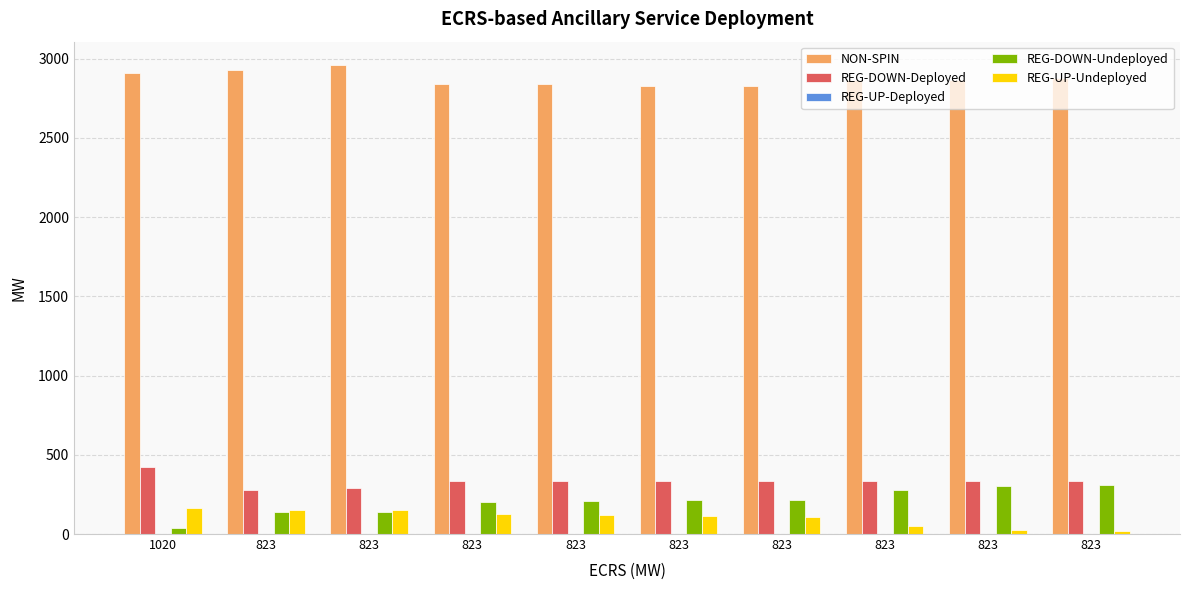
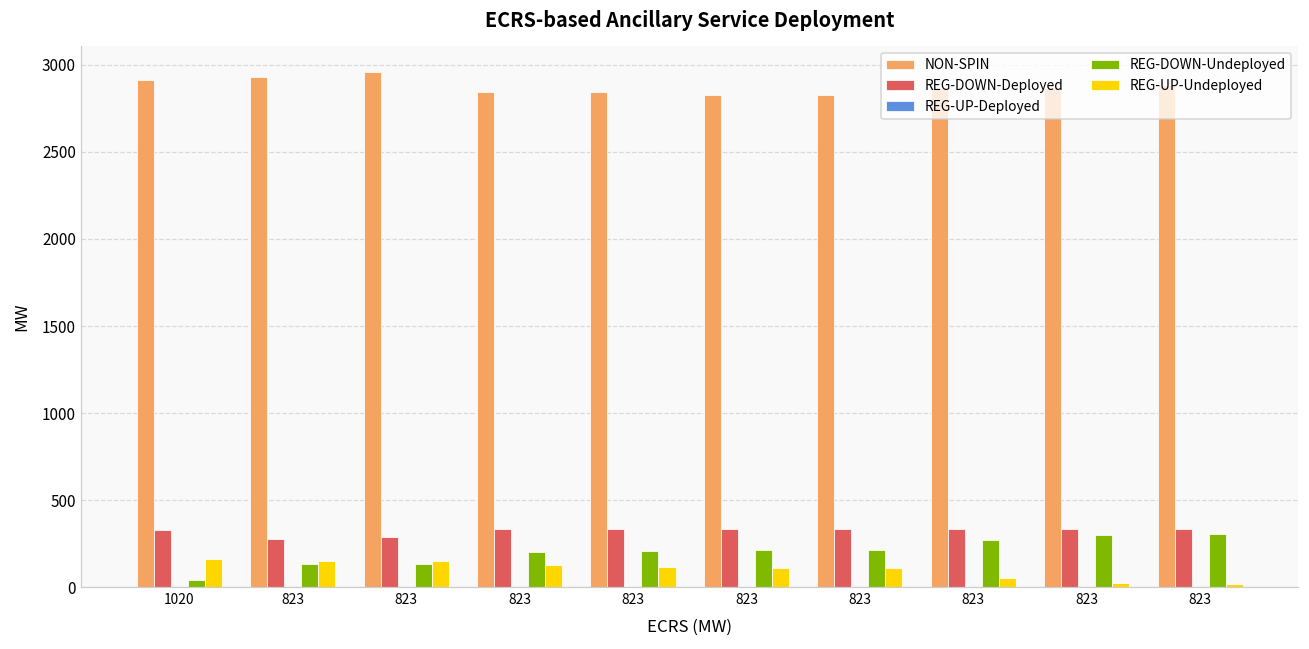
  {
    "NON-SPIN": {
      "1020": 2910
    },
    "REG-DOWN-Deployed": {
-     "1020": 420
+     "1020": 330
    },
    "REG-UP-Deployed": {
      "1020": 0
    },
    "REG-DOWN-Undeployed": {
      "1020": 40
    },
    "REG-UP-Undeployed": {
      "1020": 170
    }
  }
